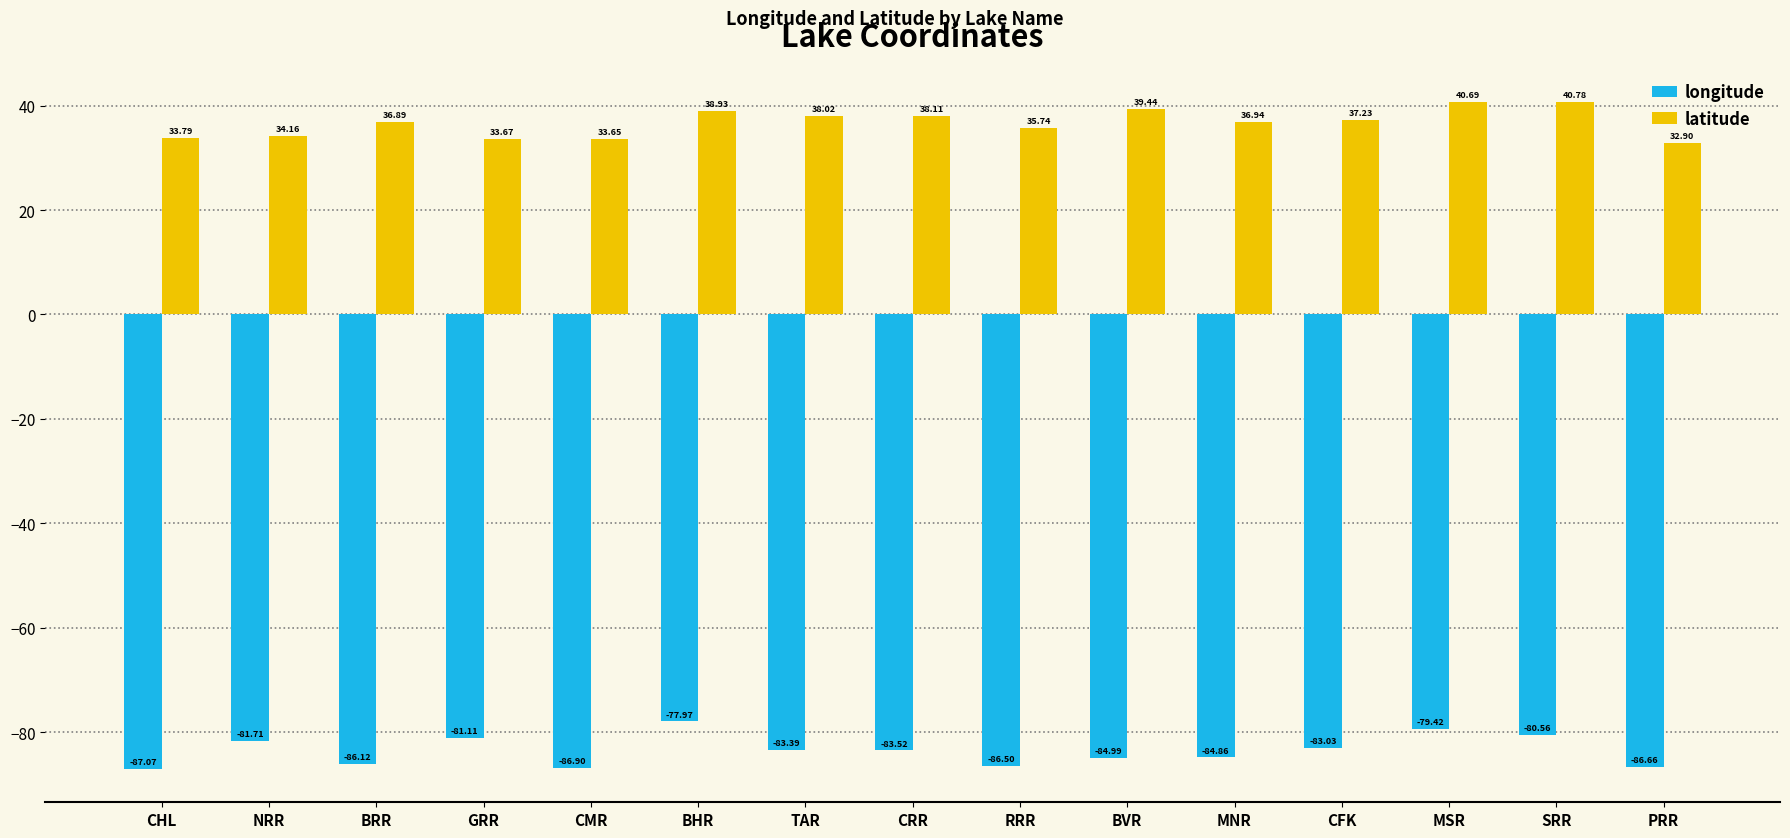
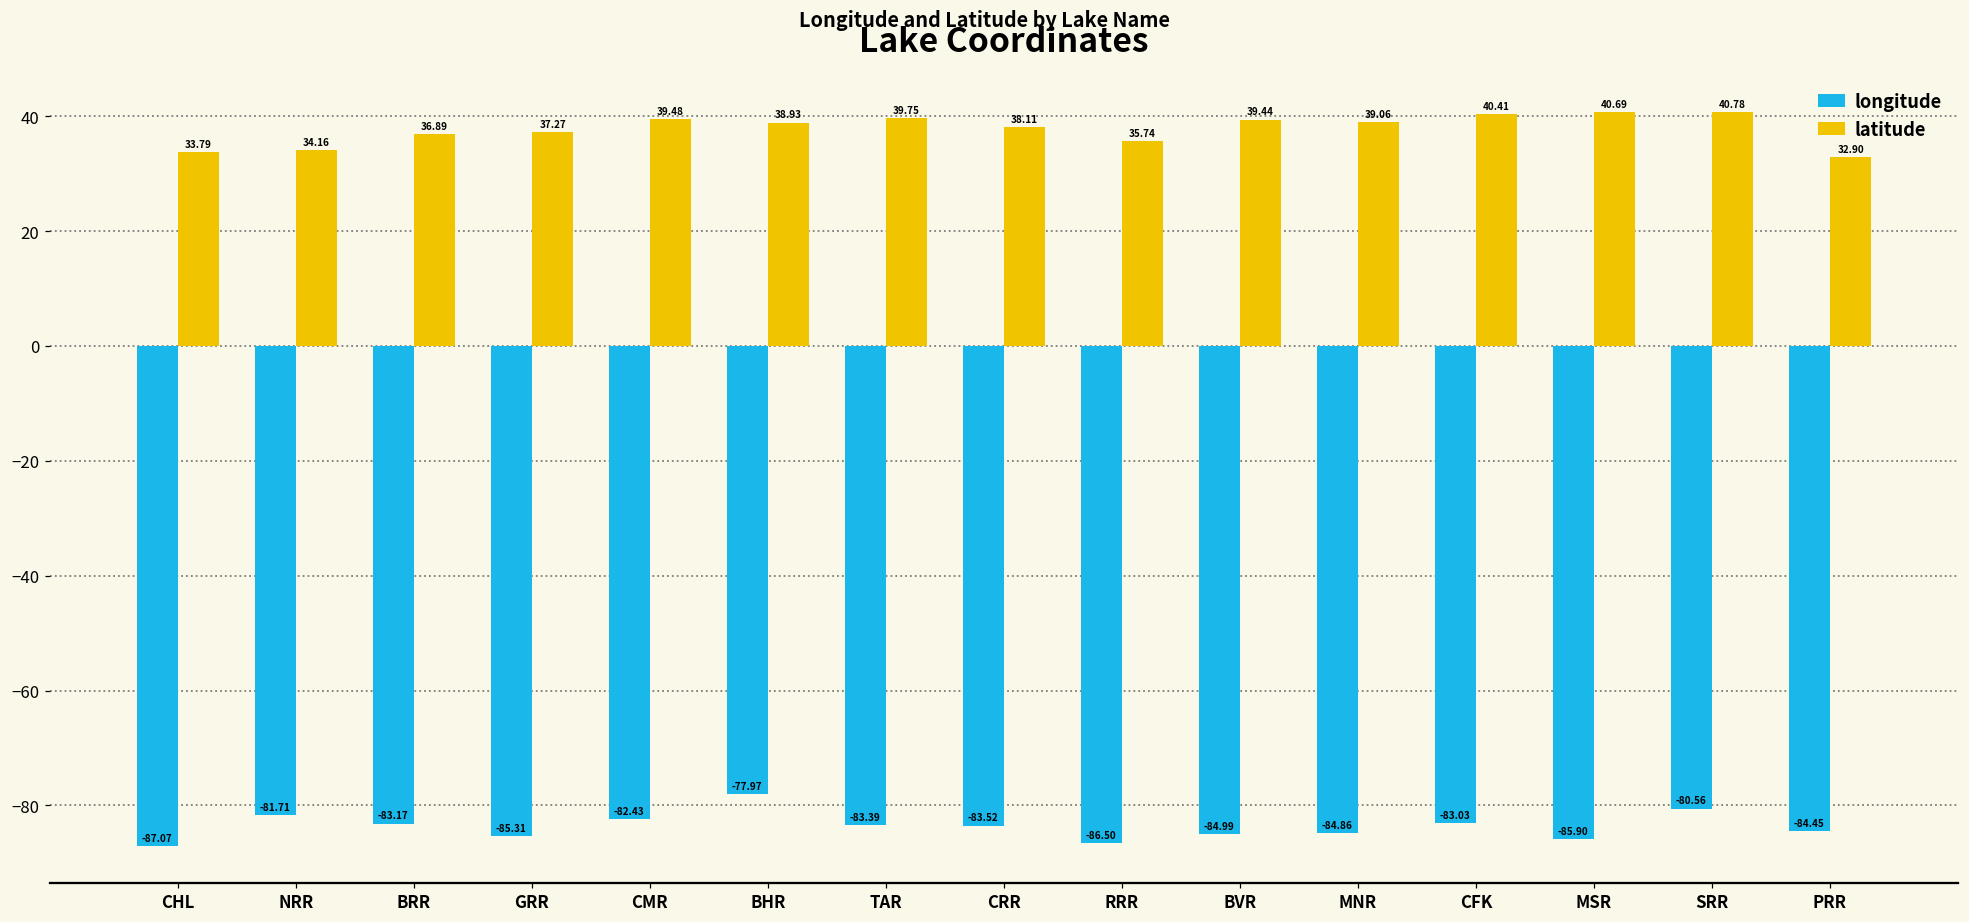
  {
    "longitude": {
      "CHL": -87.07,
      "NRR": -81.71,
-     "BRR": -86.12,
-     "GRR": -81.11,
-     "CMR": -86.90,
+     "BRR": -83.17,
+     "GRR": -85.31,
+     "CMR": -82.43,
      "BHR": -77.97,
      "TAR": -83.39,
      "CRR": -83.52,
      "RRR": -86.50,
      "BVR": -84.99,
      "MNR": -84.86,
      "CFK": -83.03,
-     "MSR": -79.42,
+     "MSR": -85.90,
      "SRR": -80.56,
-     "PRR": -86.66
+     "PRR": -84.45
    },
    "latitude": {
      "CHL": 33.79,
      "NRR": 34.16,
      "BRR": 36.89,
-     "GRR": 33.67,
-     "CMR": 33.65,
+     "GRR": 37.27,
+     "CMR": 39.48,
      "BHR": 38.93,
-     "TAR": 38.02,
+     "TAR": 39.75,
      "CRR": 38.11,
      "RRR": 35.74,
      "BVR": 39.44,
-     "MNR": 36.94,
-     "CFK": 37.23,
+     "MNR": 39.06,
+     "CFK": 40.41,
      "MSR": 40.69,
      "SRR": 40.78,
      "PRR": 32.90
    }
  }
